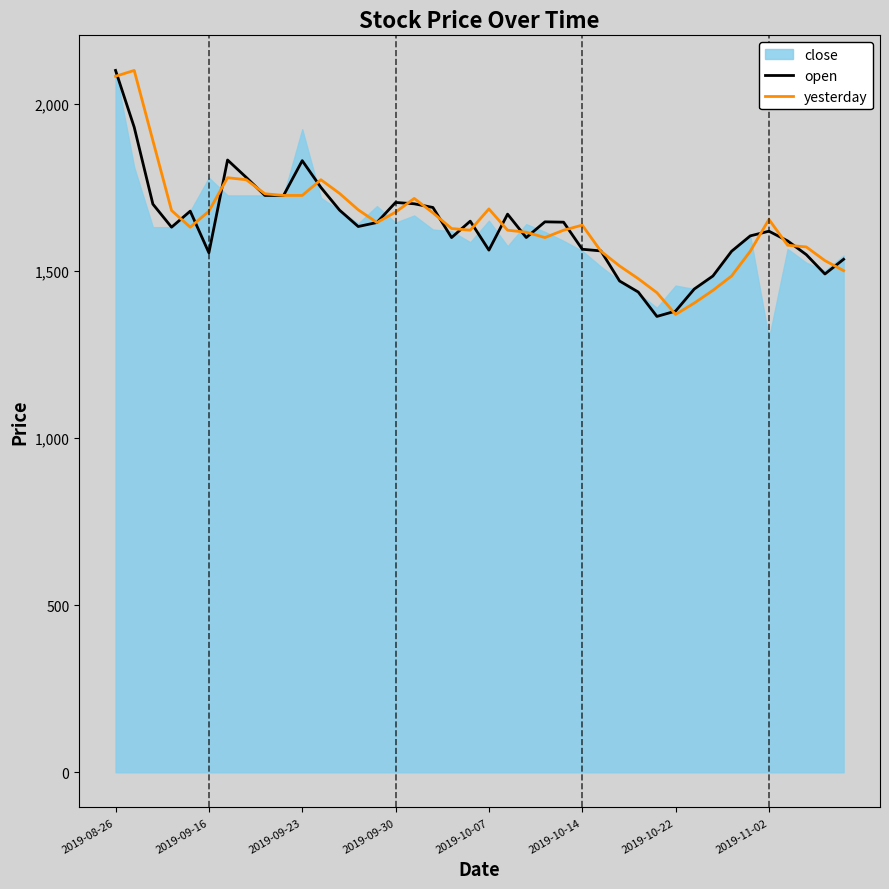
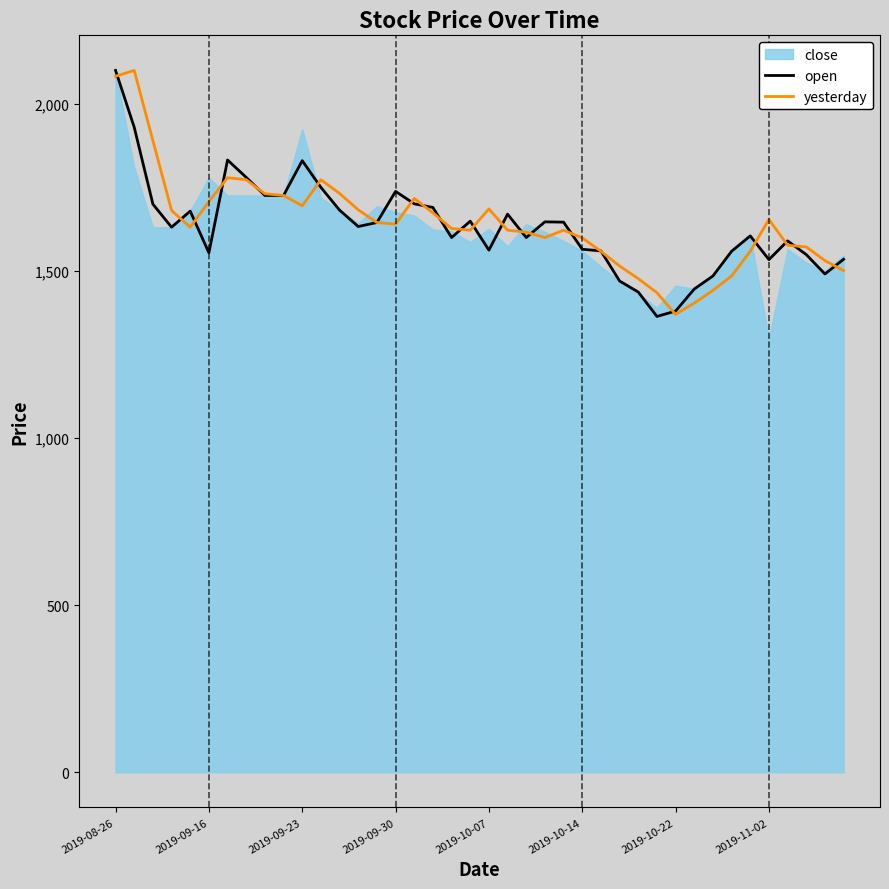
  {
    "open": {
      "2019-09-16": "1,550",
      "2019-09-23": "1,830",
-     "2019-09-30": "1,710",
+     "2019-09-30": "1,740",
      "2019-10-07": "1,560",
      "2019-10-22": "1,380",
-     "2019-11-02": "1,620"
+     "2019-11-02": "1,530"
    },
    "close": {
      "2019-09-16": "1,780",
      "2019-09-23": "1,920",
-     "2019-09-30": "1,640",
-     "2019-10-07": "1,650",
+     "2019-09-30": "1,680",
+     "2019-10-07": "1,630",
      "2019-10-22": "1,460",
      "2019-11-02": "1,300"
    },
    "yesterday": {
      "2019-08-26": "2,080",
-     "2019-09-16": "1,680",
-     "2019-09-23": "1,730",
-     "2019-09-30": "1,680",
+     "2019-09-16": "1,710",
+     "2019-09-23": "1,700",
+     "2019-09-30": "1,640",
      "2019-10-07": "1,690",
-     "2019-10-14": "1,640",
+     "2019-10-14": "1,600",
      "2019-10-22": "1,370",
      "2019-11-02": "1,650"
    }
  }
